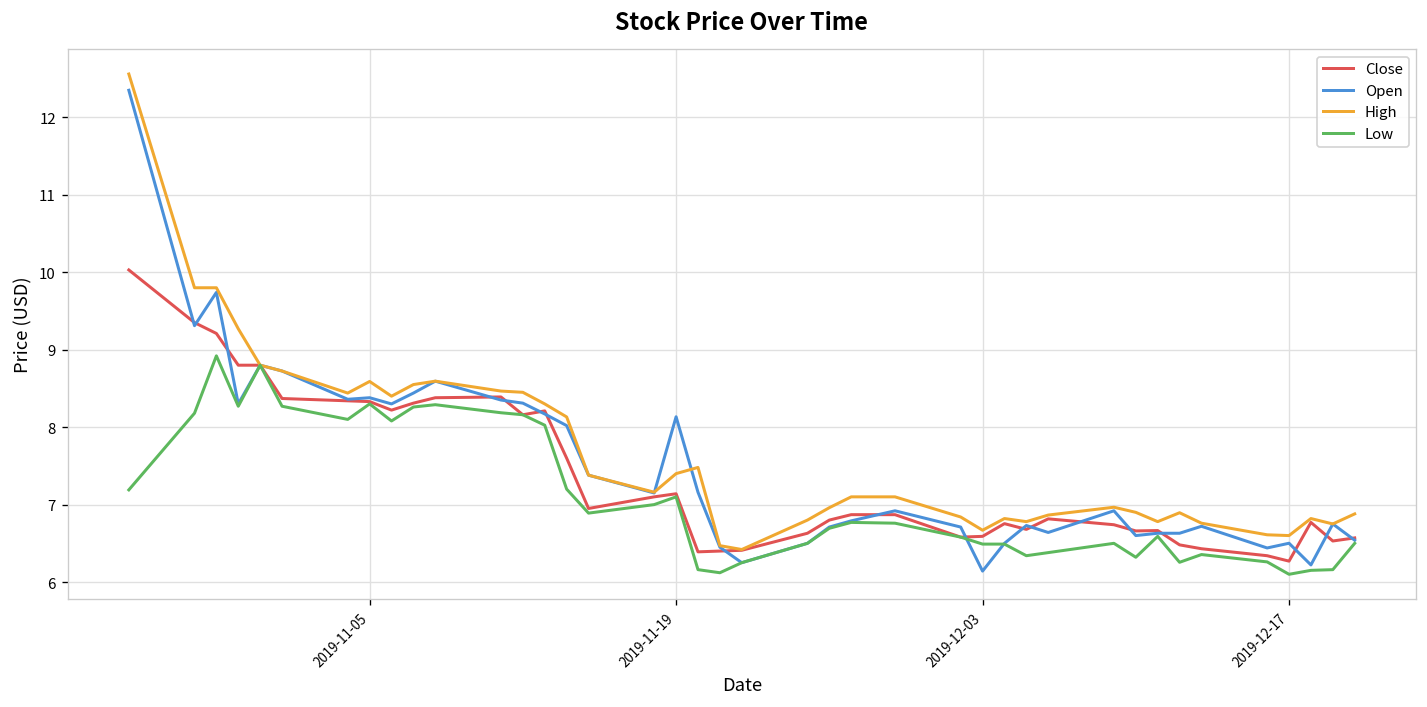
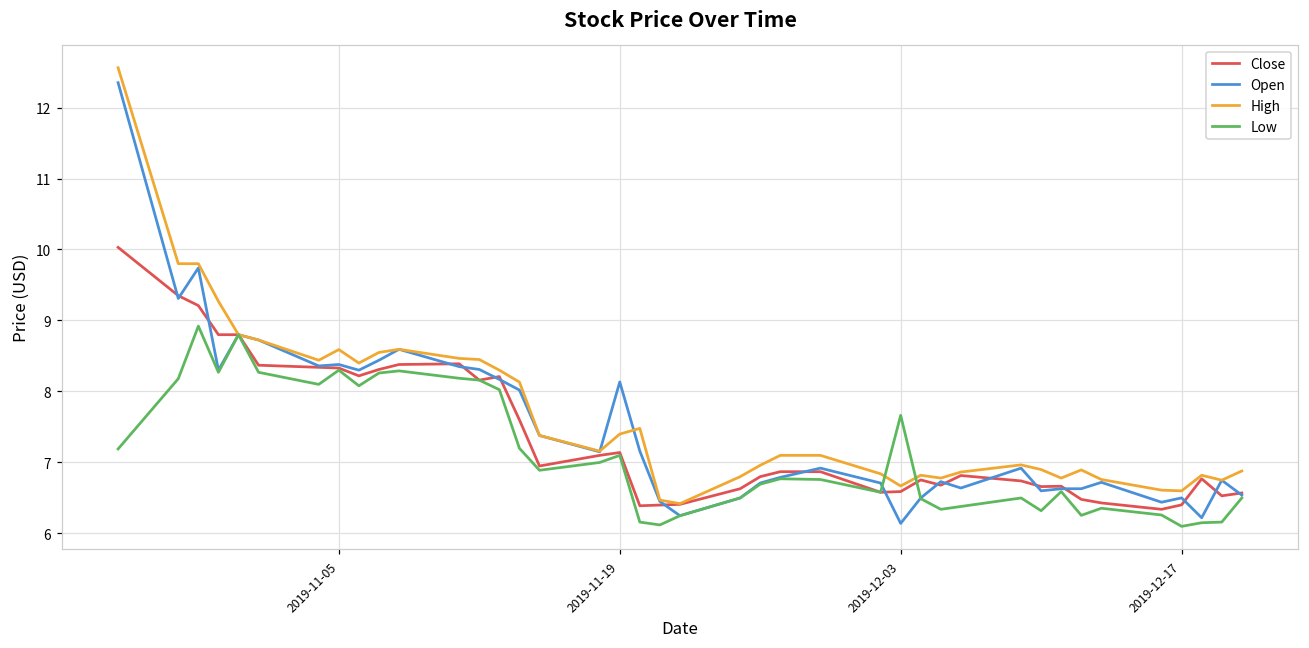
  {
    "Close": {
      "2019-11-19": 7.1,
      "2019-12-03": 6.6,
-     "2019-12-17": 6.3
+     "2019-12-17": 6.4
    },
    "Open": {
      "2019-11-05": 8.4,
      "2019-11-19": 8.1,
      "2019-12-03": 6.1,
      "2019-12-17": 6.5
    },
    "High": {
      "2019-11-05": 8.6,
      "2019-11-19": 7.4,
      "2019-12-03": 6.7,
      "2019-12-17": 6.6
    },
    "Low": {
      "2019-11-19": 7.1,
-     "2019-12-03": 6.5,
+     "2019-12-03": 7.7,
      "2019-12-17": 6.1
    }
  }
